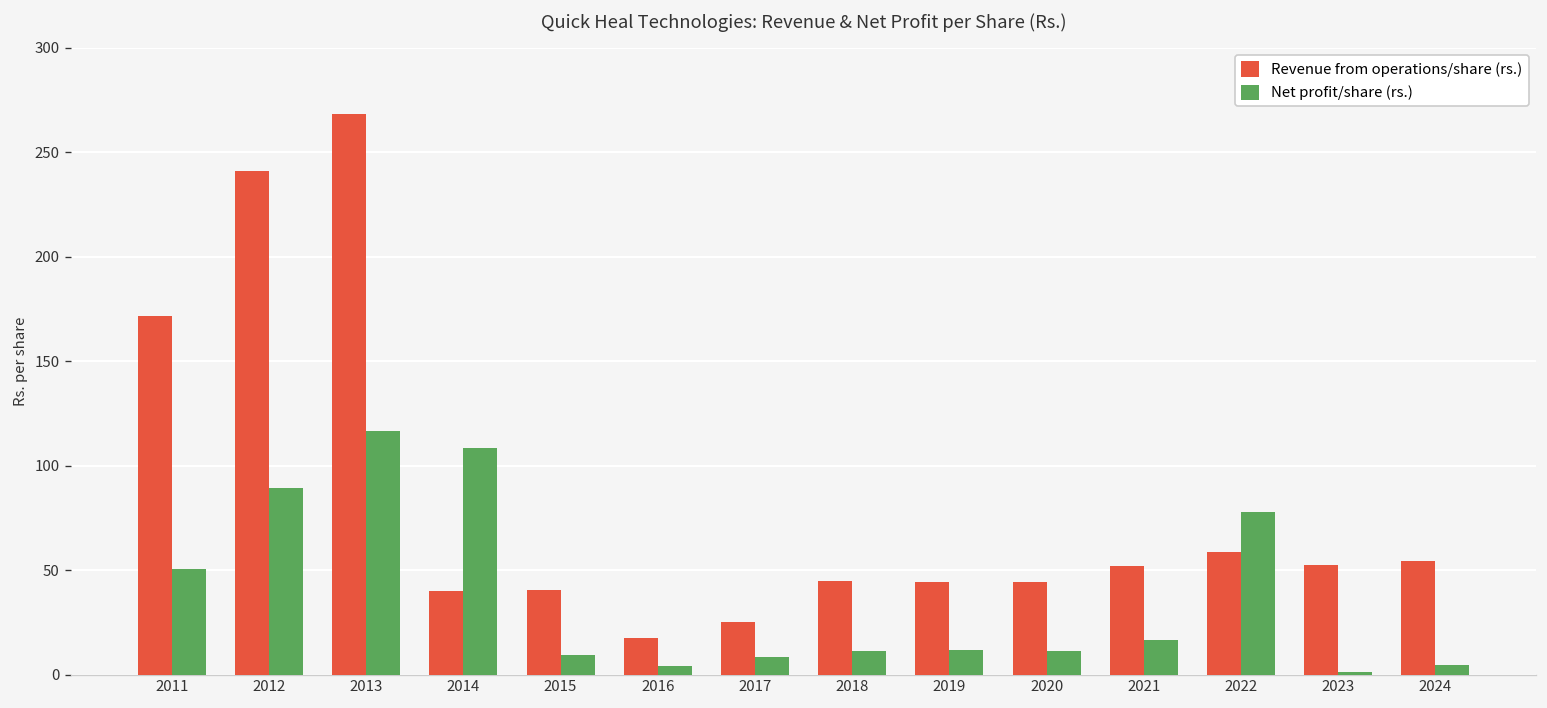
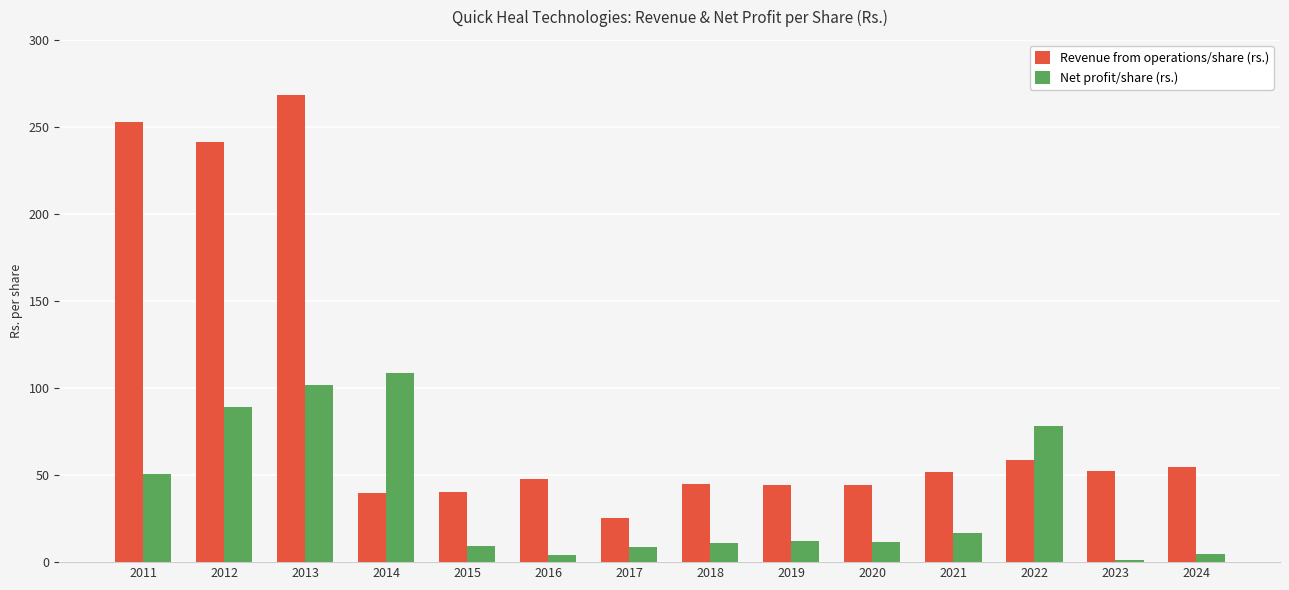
  {
    "Revenue from operations/share (rs.)": {
-     "2011": 172,
+     "2011": 253,
      "2012": 241,
      "2013": 268,
      "2014": 40,
      "2015": 41,
-     "2016": 17,
+     "2016": 48,
      "2017": 25,
      "2018": 45,
      "2019": 44,
      "2020": 44,
      "2021": 52,
      "2022": 59,
      "2023": 52,
      "2024": 55
    },
    "Net profit/share (rs.)": {
      "2011": 51,
      "2012": 89,
-     "2013": 117,
+     "2013": 102,
      "2014": 109,
      "2015": 9,
      "2016": 4,
      "2017": 8,
      "2018": 11,
      "2019": 12,
      "2020": 11,
      "2021": 17,
      "2022": 78,
      "2023": 1,
      "2024": 5
    }
  }
